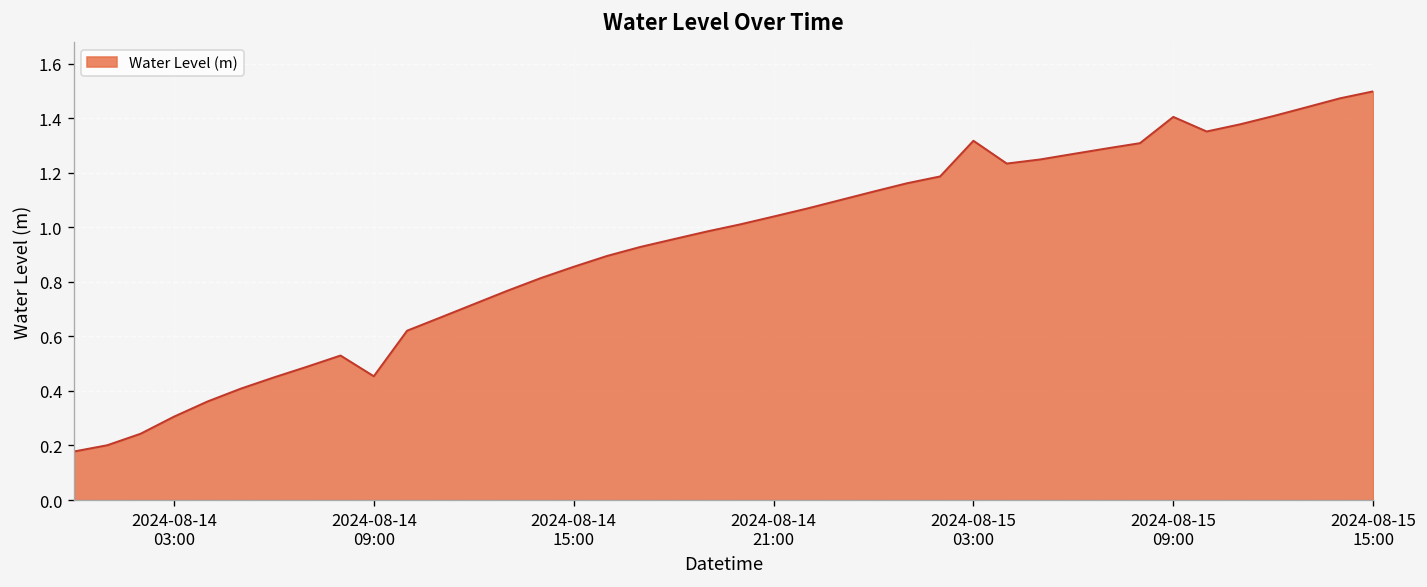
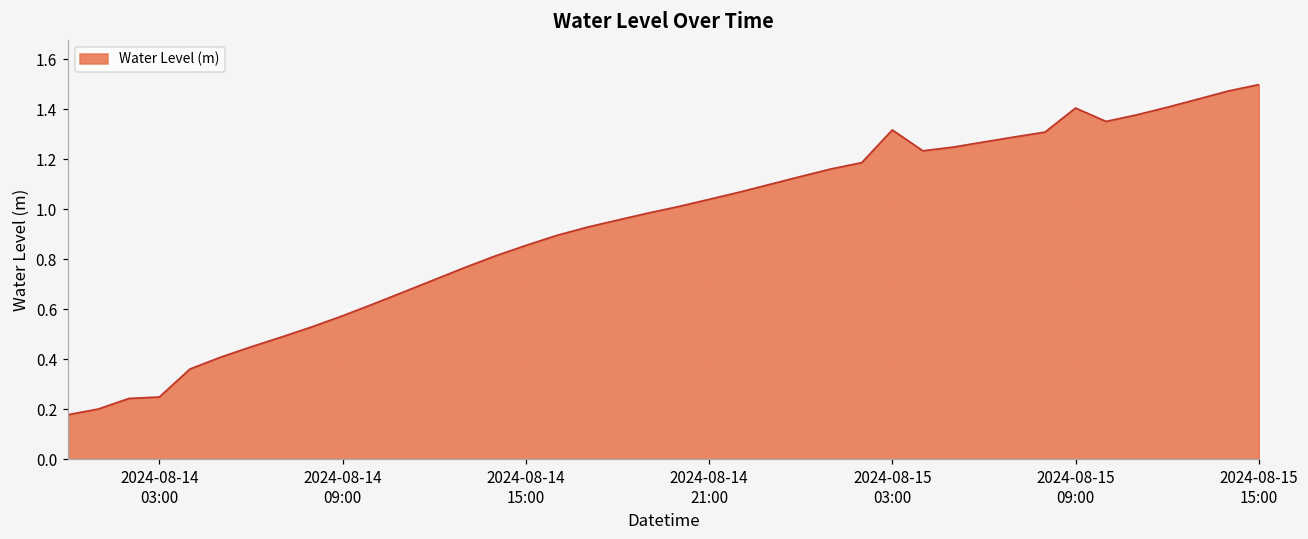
  {
-   "2024-08-14 03:00": 0.31,
-   "2024-08-14 09:00": 0.45,
+   "2024-08-14 03:00": 0.25,
+   "2024-08-14 09:00": 0.57,
    "2024-08-14 15:00": 0.85,
    "2024-08-14 21:00": 1.04,
    "2024-08-15 03:00": 1.32,
    "2024-08-15 09:00": 1.40,
    "2024-08-15 15:00": 1.50
  }
